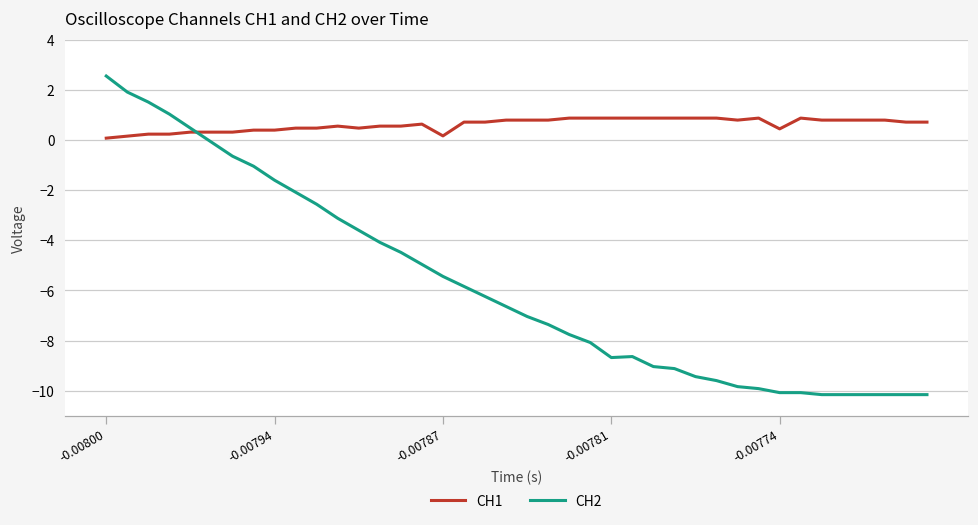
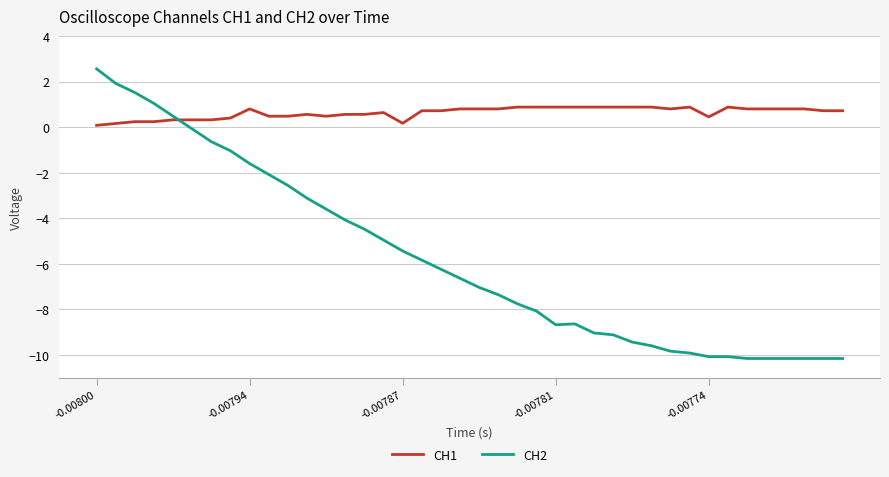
  {
    "CH1": {
      "-0.00800": 0.1,
-     "-0.00794": 0.4,
+     "-0.00794": 0.8,
      "-0.00787": 0.2,
      "-0.00781": 0.9,
      "-0.00774": 0.5
    },
    "CH2": {
      "-0.00800": 2.6,
      "-0.00794": -1.6,
      "-0.00787": -5.4,
      "-0.00781": -8.7,
      "-0.00774": -10.1
    }
  }
